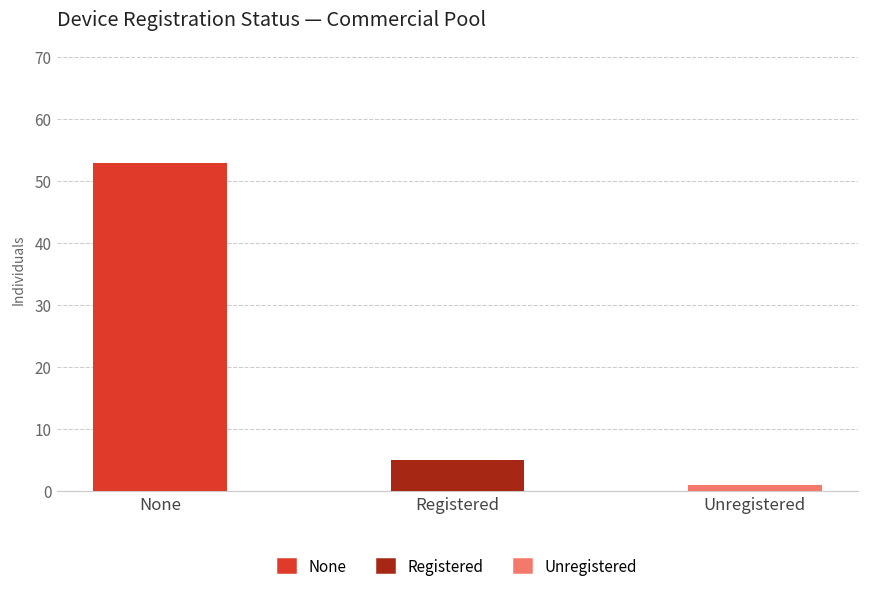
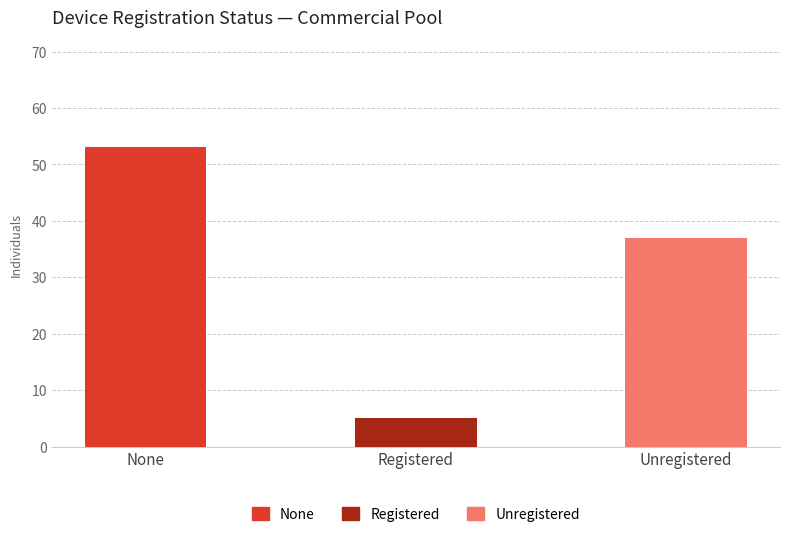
  {
    "None": 53,
    "Registered": 5,
-   "Unregistered": 1
+   "Unregistered": 37
  }
